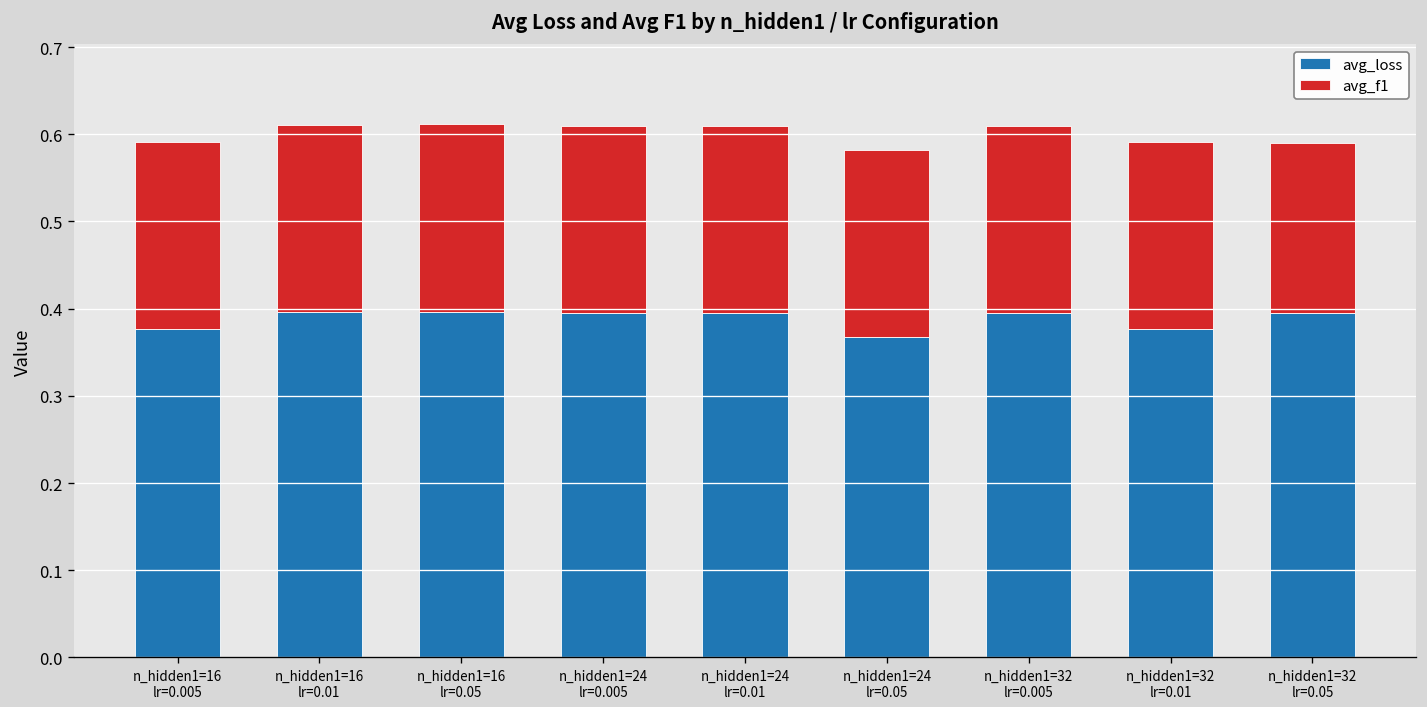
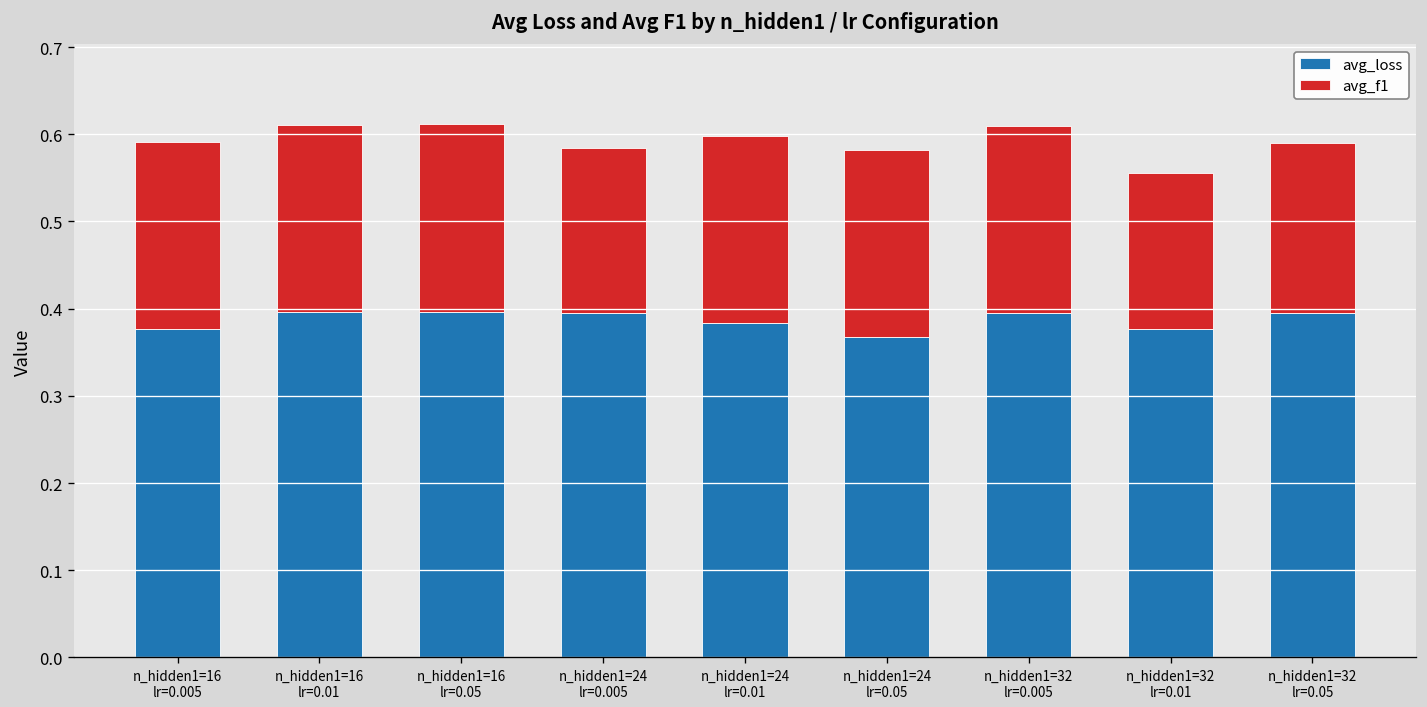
  {
    "avg_loss": {
      "n_hidden1=16 lr=0.005": 0.38,
      "n_hidden1=16 lr=0.01": 0.40,
      "n_hidden1=16 lr=0.05": 0.40,
      "n_hidden1=24 lr=0.005": 0.40,
-     "n_hidden1=24 lr=0.01": 0.40,
+     "n_hidden1=24 lr=0.01": 0.38,
      "n_hidden1=24 lr=0.05": 0.37,
      "n_hidden1=32 lr=0.005": 0.39,
      "n_hidden1=32 lr=0.01": 0.38,
      "n_hidden1=32 lr=0.05": 0.40
    },
    "avg_f1": {
      "n_hidden1=16 lr=0.005": 0.21,
      "n_hidden1=16 lr=0.01": 0.21,
      "n_hidden1=16 lr=0.05": 0.22,
-     "n_hidden1=24 lr=0.005": 0.21,
+     "n_hidden1=24 lr=0.005": 0.19,
      "n_hidden1=24 lr=0.01": 0.21,
      "n_hidden1=24 lr=0.05": 0.21,
      "n_hidden1=32 lr=0.005": 0.21,
-     "n_hidden1=32 lr=0.01": 0.21,
+     "n_hidden1=32 lr=0.01": 0.18,
      "n_hidden1=32 lr=0.05": 0.19
    }
  }
